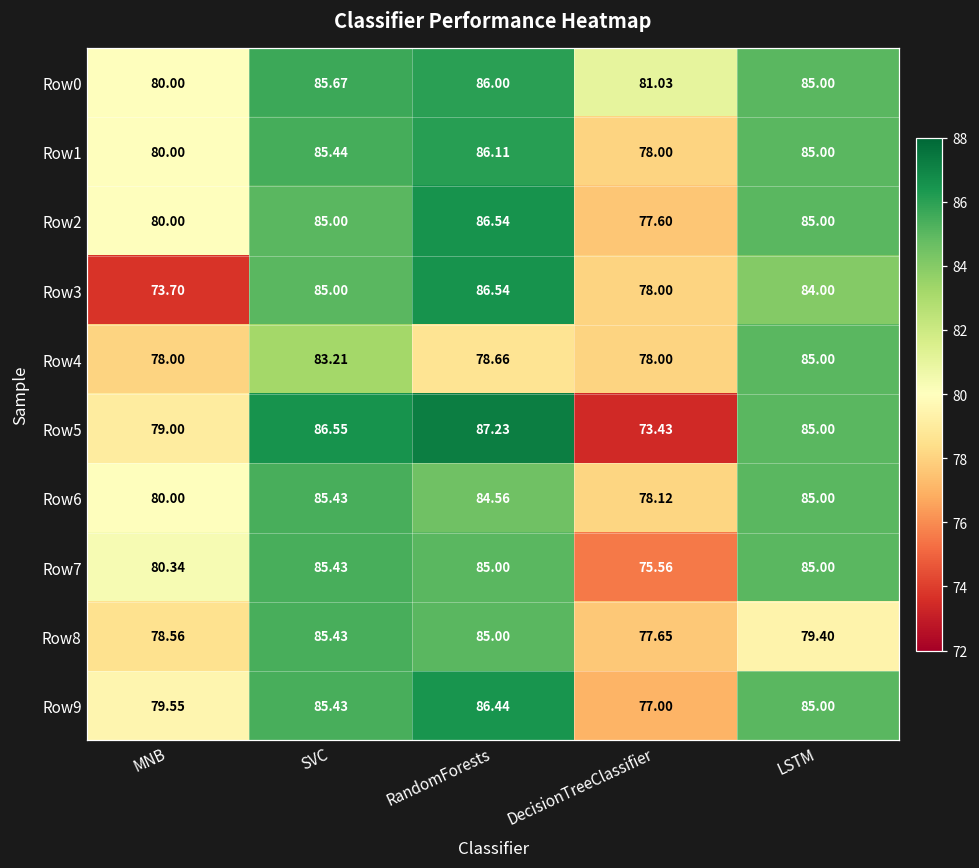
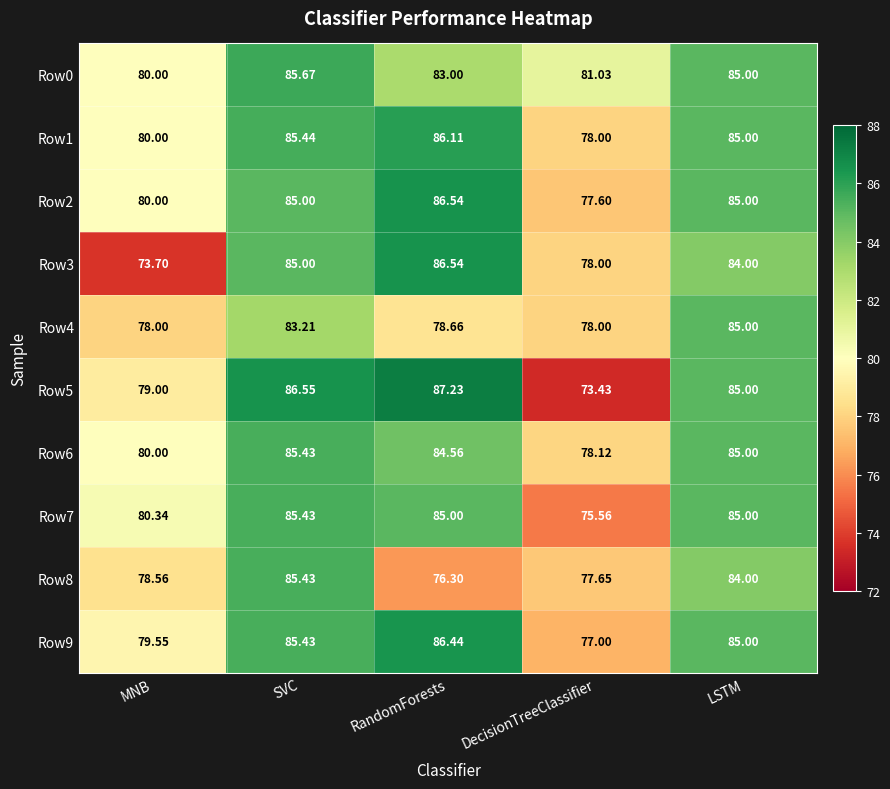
  {
    "Row0": {
      "MNB": 80.00,
      "SVC": 85.67,
-     "RandomForests": 86.00,
+     "RandomForests": 83.00,
      "DecisionTreeClassifier": 81.03,
      "LSTM": 85.00
    },
    "Row1": {
      "MNB": 80.00,
      "SVC": 85.44,
      "RandomForests": 86.11,
      "DecisionTreeClassifier": 78.00,
      "LSTM": 85.00
    },
    "Row2": {
      "MNB": 80.00,
      "SVC": 85.00,
      "RandomForests": 86.54,
      "DecisionTreeClassifier": 77.60,
      "LSTM": 85.00
    },
    "Row3": {
      "MNB": 73.70,
      "SVC": 85.00,
      "RandomForests": 86.54,
      "DecisionTreeClassifier": 78.00,
      "LSTM": 84.00
    },
    "Row4": {
      "MNB": 78.00,
      "SVC": 83.21,
      "RandomForests": 78.66,
      "DecisionTreeClassifier": 78.00,
      "LSTM": 85.00
    },
    "Row5": {
      "MNB": 79.00,
      "SVC": 86.55,
      "RandomForests": 87.23,
      "DecisionTreeClassifier": 73.43,
      "LSTM": 85.00
    },
    "Row6": {
      "MNB": 80.00,
      "SVC": 85.43,
      "RandomForests": 84.56,
      "DecisionTreeClassifier": 78.12,
      "LSTM": 85.00
    },
    "Row7": {
      "MNB": 80.34,
      "SVC": 85.43,
      "RandomForests": 85.00,
      "DecisionTreeClassifier": 75.56,
      "LSTM": 85.00
    },
    "Row8": {
      "MNB": 78.56,
      "SVC": 85.43,
-     "RandomForests": 85.00,
+     "RandomForests": 76.30,
      "DecisionTreeClassifier": 77.65,
-     "LSTM": 79.40
+     "LSTM": 84.00
    },
    "Row9": {
      "MNB": 79.55,
      "SVC": 85.43,
      "RandomForests": 86.44,
      "DecisionTreeClassifier": 77.00,
      "LSTM": 85.00
    }
  }
